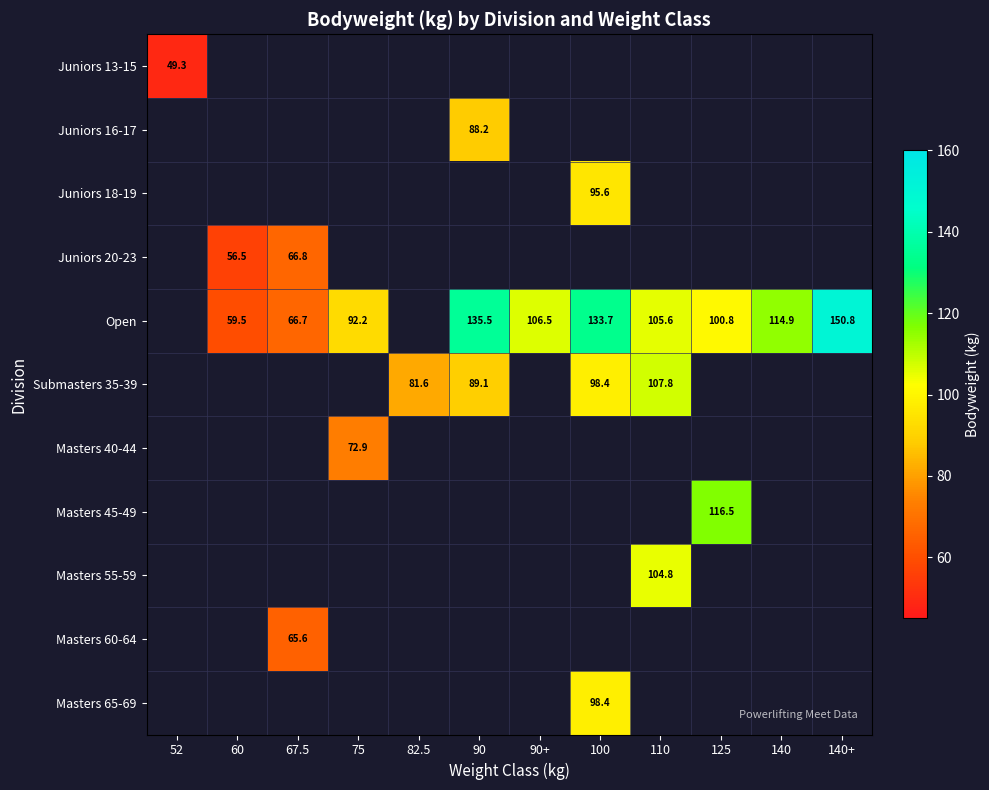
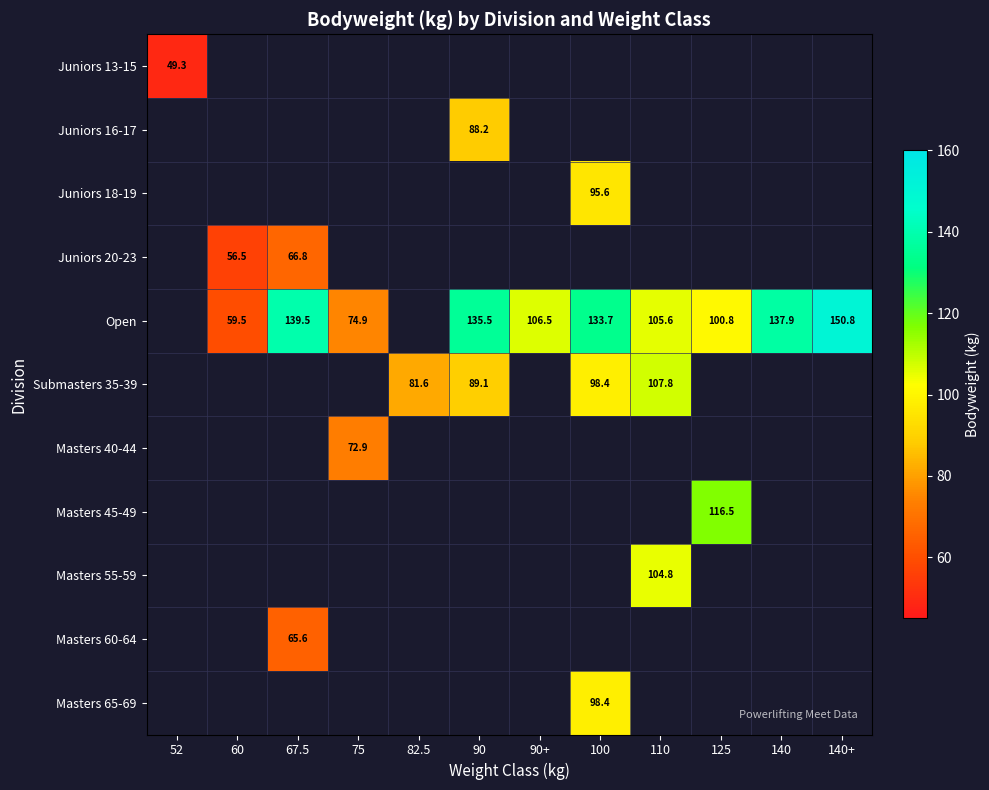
  {
    "Juniors 13-15": {
      "52": 49.3
    },
    "Juniors 16-17": {
      "90": 88.2
    },
    "Juniors 18-19": {
      "100": 95.6
    },
    "Juniors 20-23": {
      "60": 56.5,
      "67.5": 66.8
    },
    "Open": {
      "60": 59.5,
-     "67.5": 66.7,
-     "75": 92.2,
+     "67.5": 139.5,
+     "75": 74.9,
      "90": 135.5,
      "90+": 106.5,
      "100": 133.7,
      "110": 105.6,
      "125": 100.8,
-     "140": 114.9,
+     "140": 137.9,
      "140+": 150.8
    },
    "Submasters 35-39": {
      "82.5": 81.6,
      "90": 89.1,
      "100": 98.4,
      "110": 107.8
    },
    "Masters 40-44": {
      "75": 72.9
    },
    "Masters 45-49": {
      "125": 116.5
    },
    "Masters 55-59": {
      "110": 104.8
    },
    "Masters 60-64": {
      "67.5": 65.6
    },
    "Masters 65-69": {
      "100": 98.4
    }
  }
